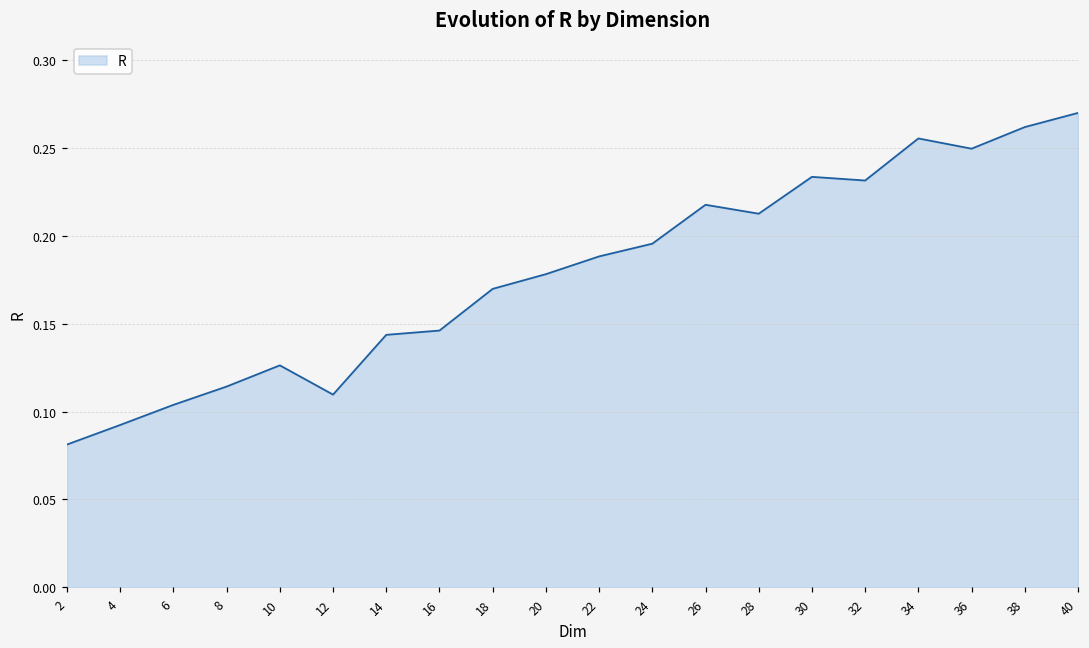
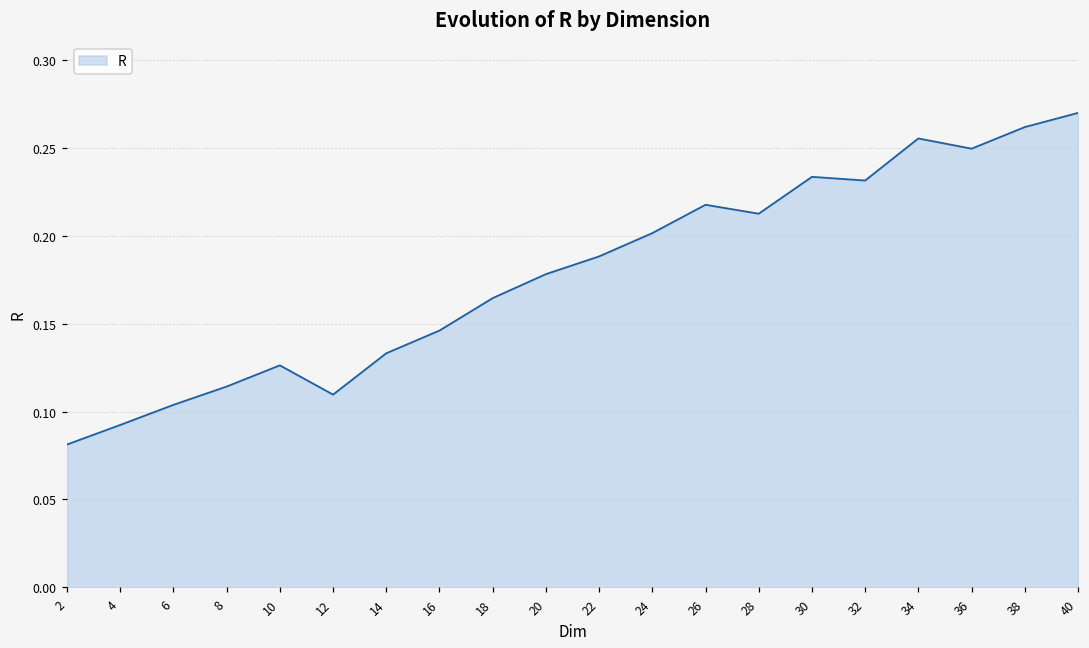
  {
    "2": 0.081,
    "4": 0.092,
    "6": 0.104,
    "8": 0.114,
    "10": 0.126,
    "12": 0.110,
-   "14": 0.144,
+   "14": 0.133,
    "16": 0.146,
-   "18": 0.170,
+   "18": 0.165,
    "20": 0.178,
    "22": 0.188,
-   "24": 0.196,
+   "24": 0.202,
    "26": 0.218,
    "28": 0.213,
    "30": 0.234,
    "32": 0.232,
    "34": 0.255,
    "36": 0.250,
    "38": 0.262,
    "40": 0.270
  }
